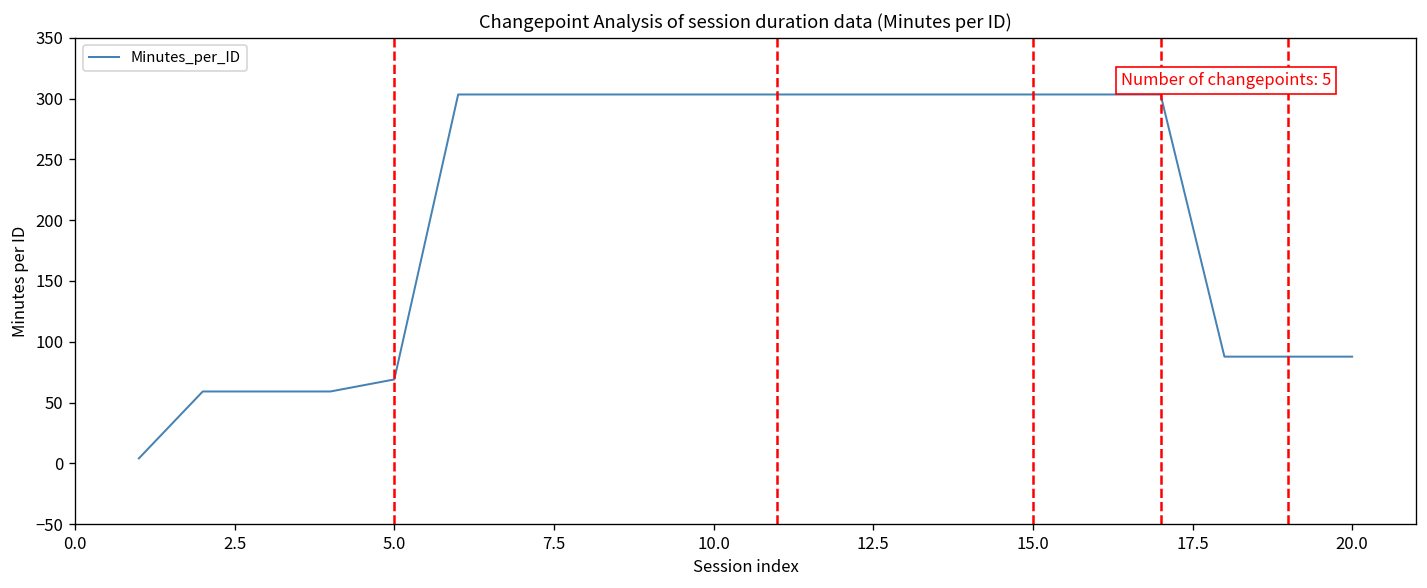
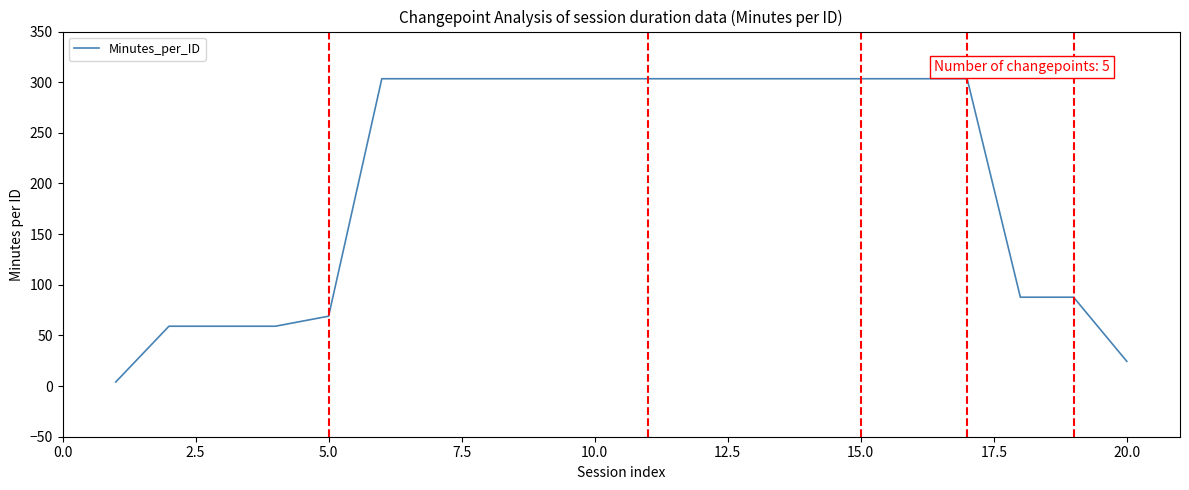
  {
    "5.0": 69,
    "10.0": 303,
    "15.0": 303,
-   "20.0": 88
+   "20.0": 24
  }
